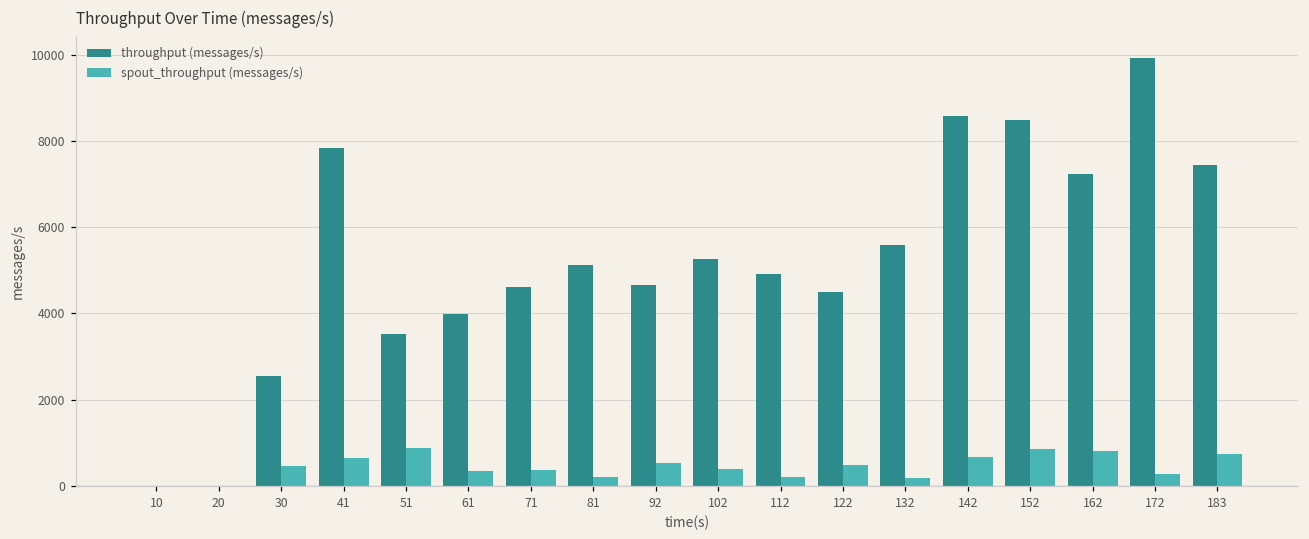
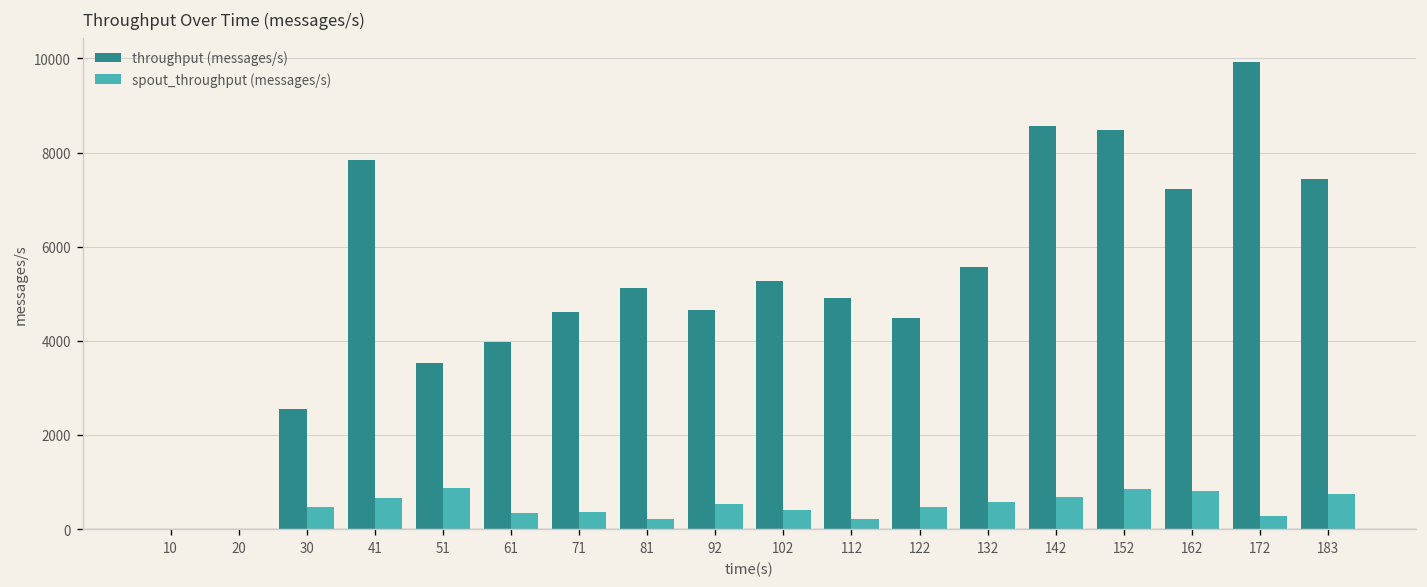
  {
    "throughput (messages/s)": {
      "10": 0,
      "20": 0,
      "30": 2500,
      "41": 7800,
      "51": 3500,
      "61": 4000,
      "71": 4600,
      "81": 5100,
      "92": 4600,
      "102": 5300,
      "112": 4900,
      "122": 4500,
      "132": 5600,
      "142": 8600,
      "152": 8500,
      "162": 7200,
      "172": 9900,
      "183": 7400
    },
    "spout_throughput (messages/s)": {
      "10": 0,
      "20": 0,
      "30": 500,
      "41": 700,
      "51": 900,
      "61": 300,
      "71": 400,
      "81": 200,
      "92": 500,
      "102": 400,
      "112": 200,
      "122": 500,
-     "132": 200,
+     "132": 600,
      "142": 700,
      "152": 900,
      "162": 800,
      "172": 300,
      "183": 700
    }
  }
